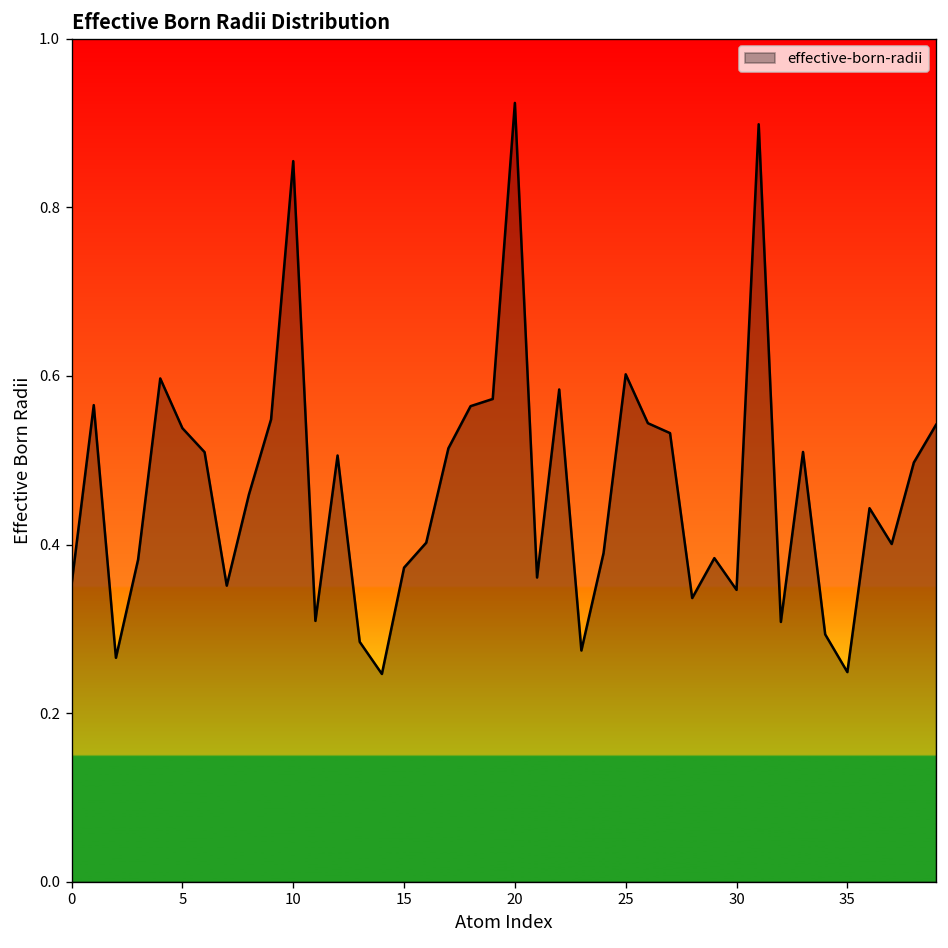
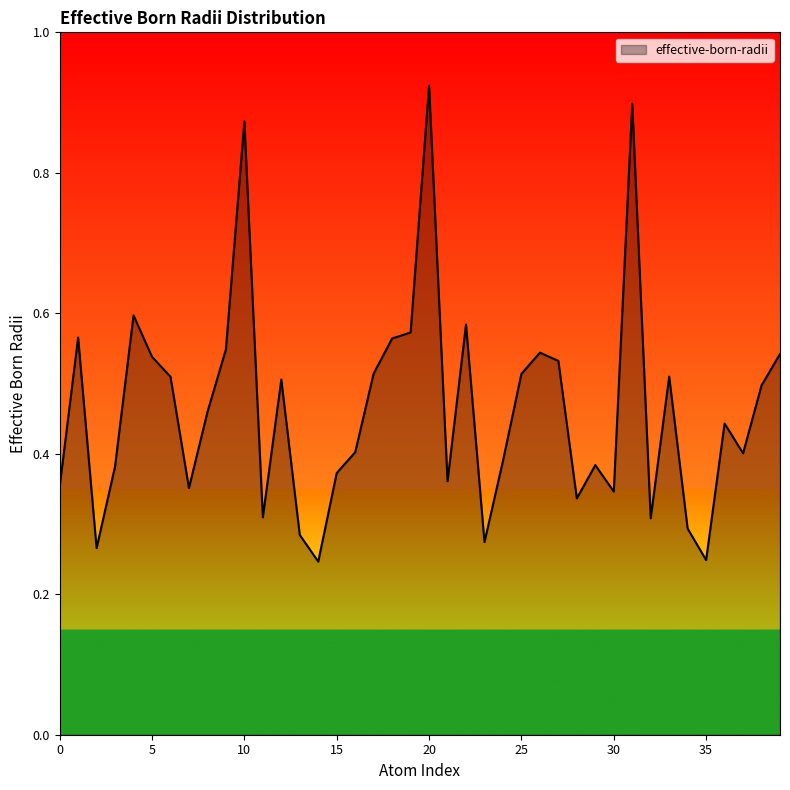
  {
    "0": 0.35,
    "5": 0.54,
-   "10": 0.85,
+   "10": 0.87,
    "15": 0.37,
    "20": 0.92,
-   "25": 0.60,
+   "25": 0.51,
    "30": 0.35,
    "35": 0.25
  }
